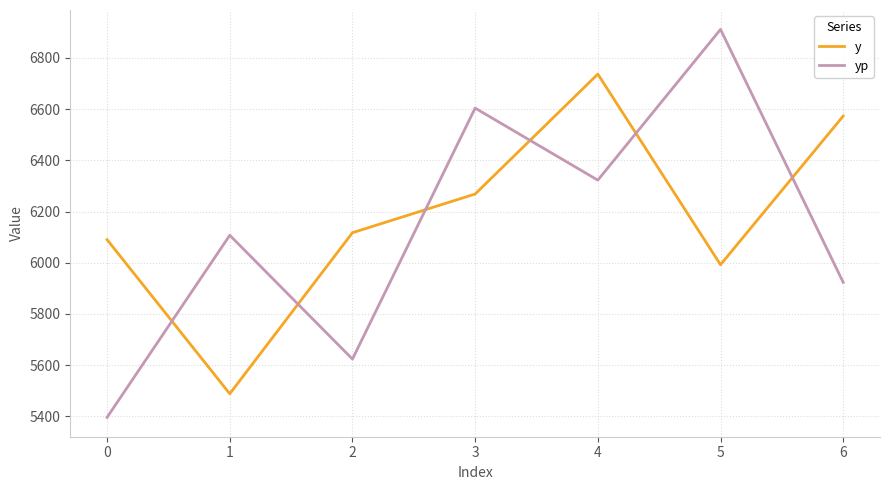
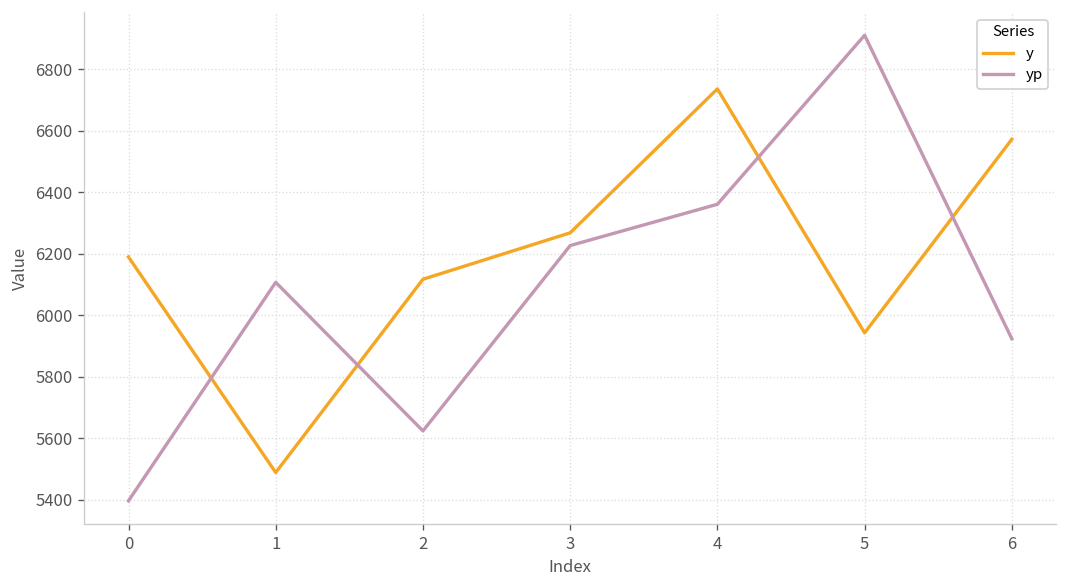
  {
    "y": {
-     "0": 6090,
+     "0": 6190,
      "1": 5490,
      "2": 6120,
      "3": 6270,
      "4": 6740,
-     "5": 5990,
+     "5": 5940,
      "6": 6570
    },
    "yp": {
      "0": 5400,
      "1": 6110,
      "2": 5620,
-     "3": 6600,
-     "4": 6320,
+     "3": 6230,
+     "4": 6360,
      "5": 6910,
      "6": 5920
    }
  }
